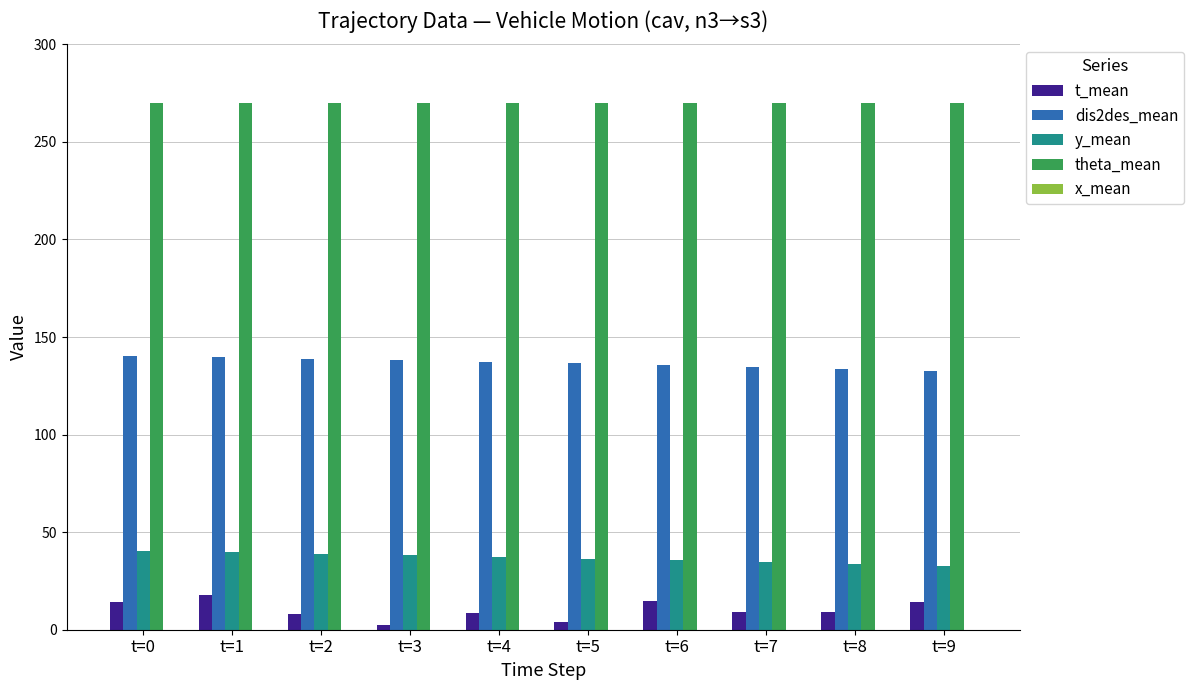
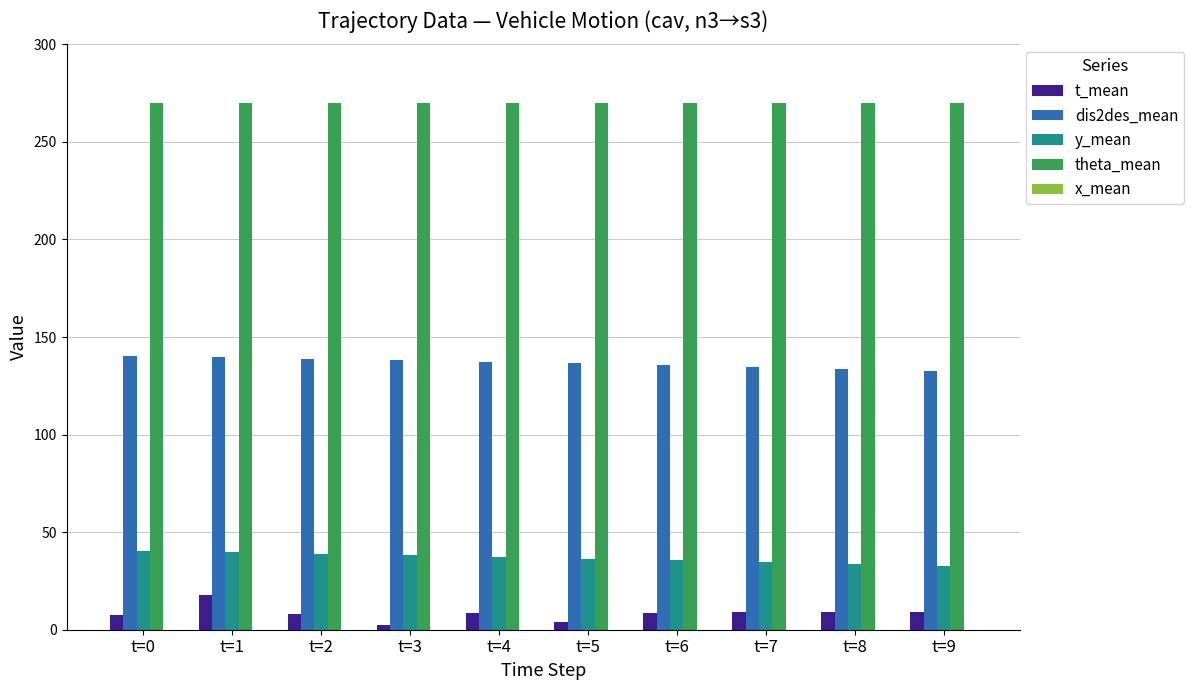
  {
    "t_mean": {
-     "t=0": 14,
+     "t=0": 8,
      "t=1": 18,
      "t=2": 8,
      "t=3": 2,
      "t=4": 8,
      "t=5": 4,
-     "t=6": 15,
+     "t=6": 9,
      "t=7": 9,
      "t=8": 9,
-     "t=9": 14
+     "t=9": 9
    },
    "theta_mean": {
      "t=0": 270,
      "t=1": 270,
      "t=2": 270,
      "t=3": 270,
      "t=4": 270,
      "t=5": 270,
      "t=6": 270,
      "t=7": 270,
      "t=8": 270,
      "t=9": 270
    }
  }
